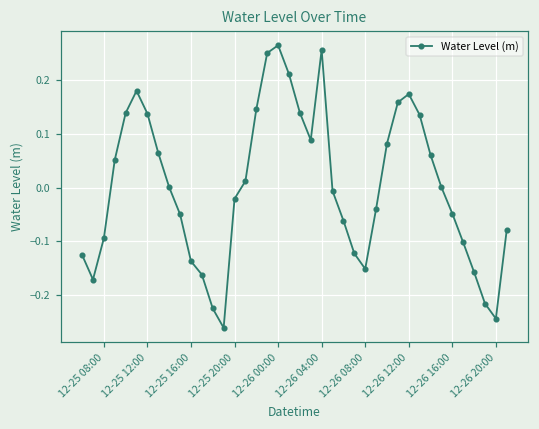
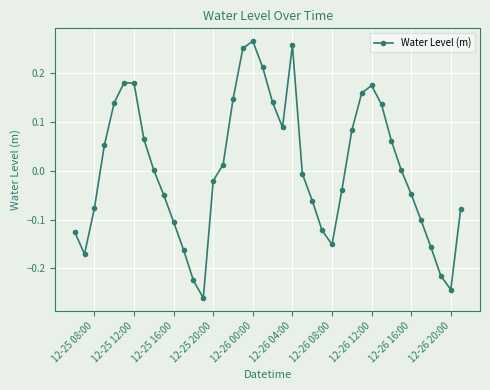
  {
-   "12-25 08:00": -0.09,
-   "12-25 12:00": 0.14,
-   "12-25 16:00": -0.14,
+   "12-25 08:00": -0.08,
+   "12-25 12:00": 0.18,
+   "12-25 16:00": -0.11,
    "12-25 20:00": -0.02,
    "12-26 00:00": 0.26,
    "12-26 04:00": 0.26,
    "12-26 08:00": -0.15,
    "12-26 12:00": 0.17,
    "12-26 16:00": -0.05,
    "12-26 20:00": -0.24
  }
